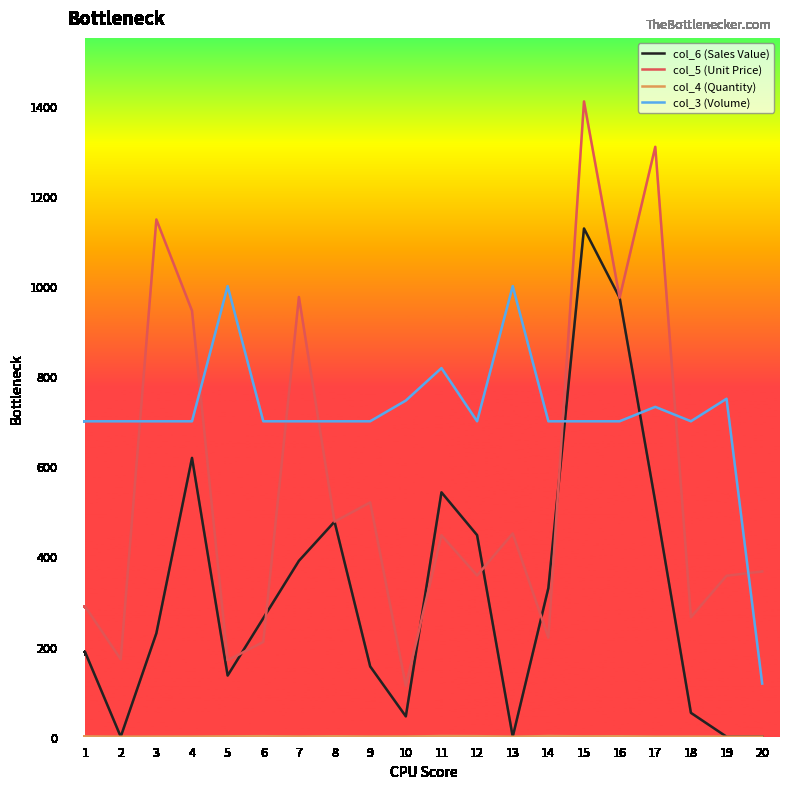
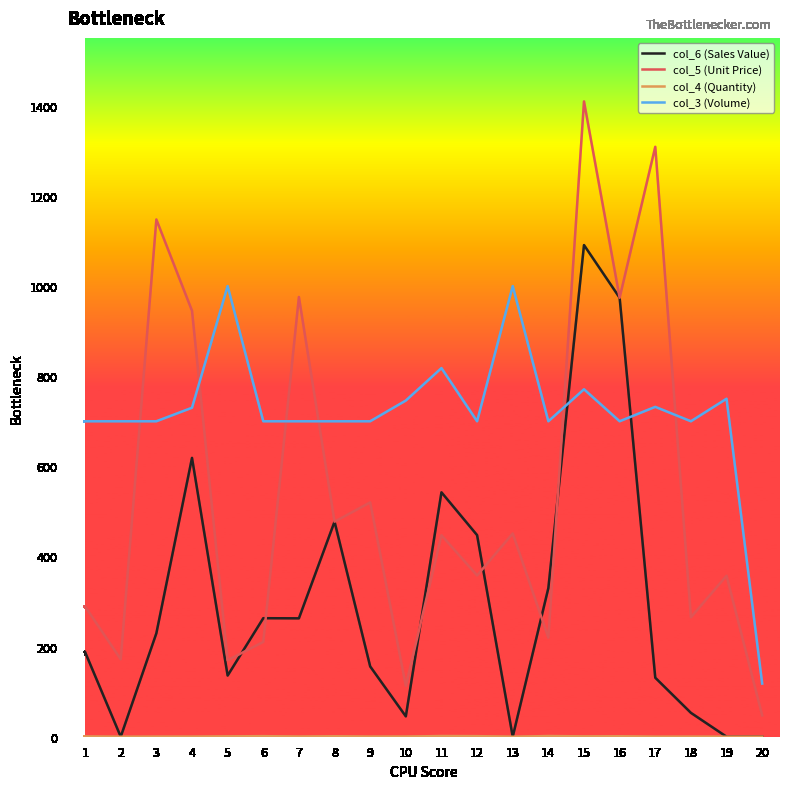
  {
    "col_6 (Sales Value)": {
      "1": 190,
      "3": 230,
      "4": 620,
      "5": 140,
      "6": 260,
-     "7": 390,
+     "7": 260,
      "9": 160,
      "10": 50,
      "11": 540,
      "12": 450,
      "14": 330,
-     "15": 1130,
-     "17": 520,
+     "15": 1090,
+     "17": 130,
      "18": 50
    },
    "col_5 (Unit Price)": {
      "1": 290,
      "2": 170,
      "3": 1150,
      "4": 950,
      "5": 170,
      "6": 210,
      "7": 980,
      "9": 520,
      "10": 110,
      "11": 450,
      "12": 360,
      "13": 450,
      "14": 220,
      "15": 1410,
      "17": 1310,
      "18": 270,
      "19": 360,
-     "20": 370
+     "20": 50
    },
    "col_4 (Quantity)": {
      "1": 0,
      "3": 0,
      "4": 0,
      "5": 0,
      "6": 0,
      "7": 0,
      "8": 0,
      "9": 0,
      "10": 0,
      "11": 0,
      "12": 0,
      "14": 0,
      "15": 0,
      "16": 0,
      "17": 0,
      "18": 0
    },
    "col_3 (Volume)": {
      "1": 700,
      "2": 700,
      "3": 700,
-     "4": 700,
+     "4": 730,
      "5": 1000,
      "6": 700,
      "7": 700,
      "8": 700,
      "9": 700,
      "10": 750,
      "11": 820,
      "12": 700,
      "13": 1000,
      "14": 700,
-     "15": 700,
+     "15": 770,
      "16": 700,
      "17": 730,
      "18": 700,
      "19": 750,
      "20": 120
    }
  }
